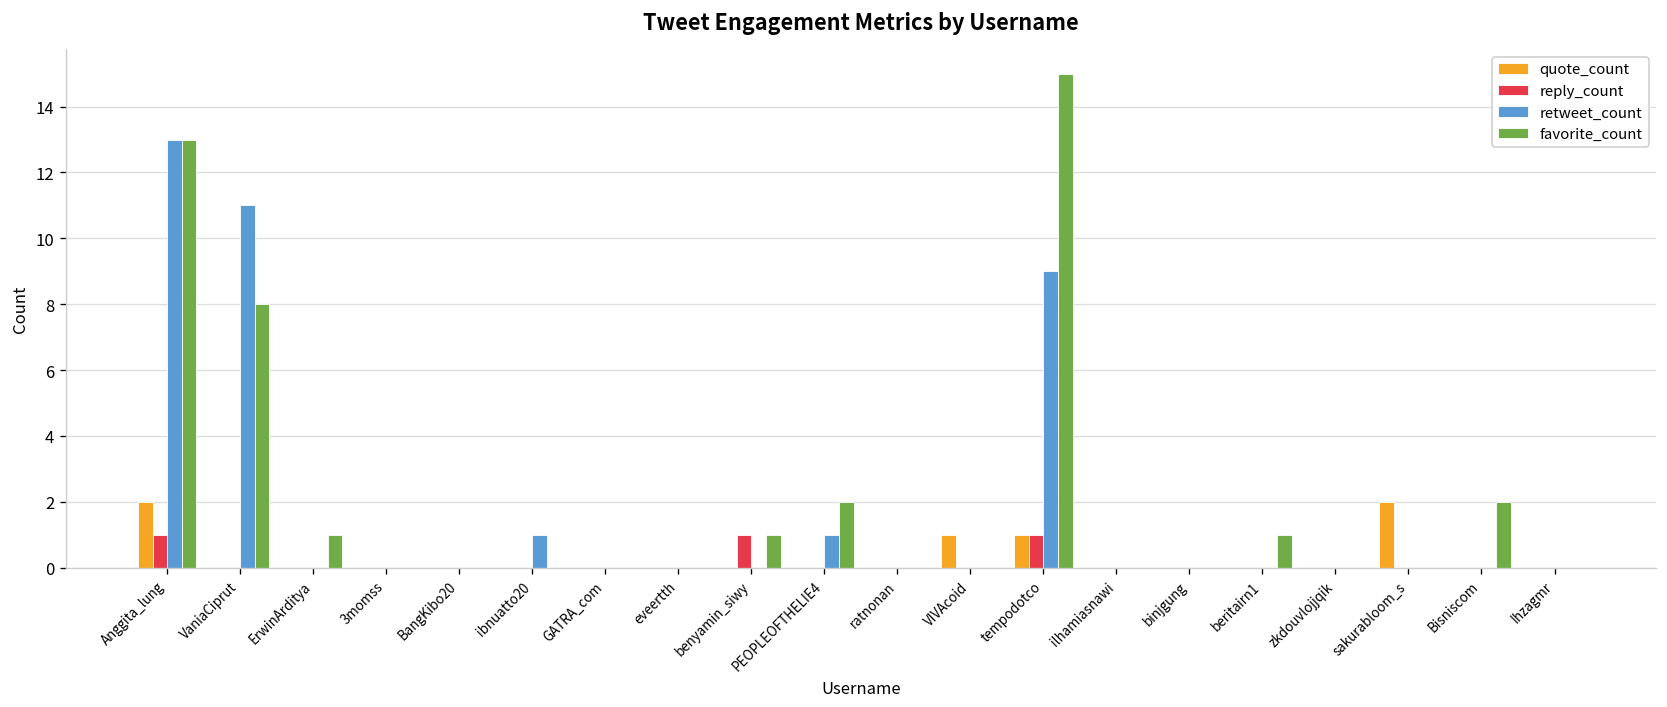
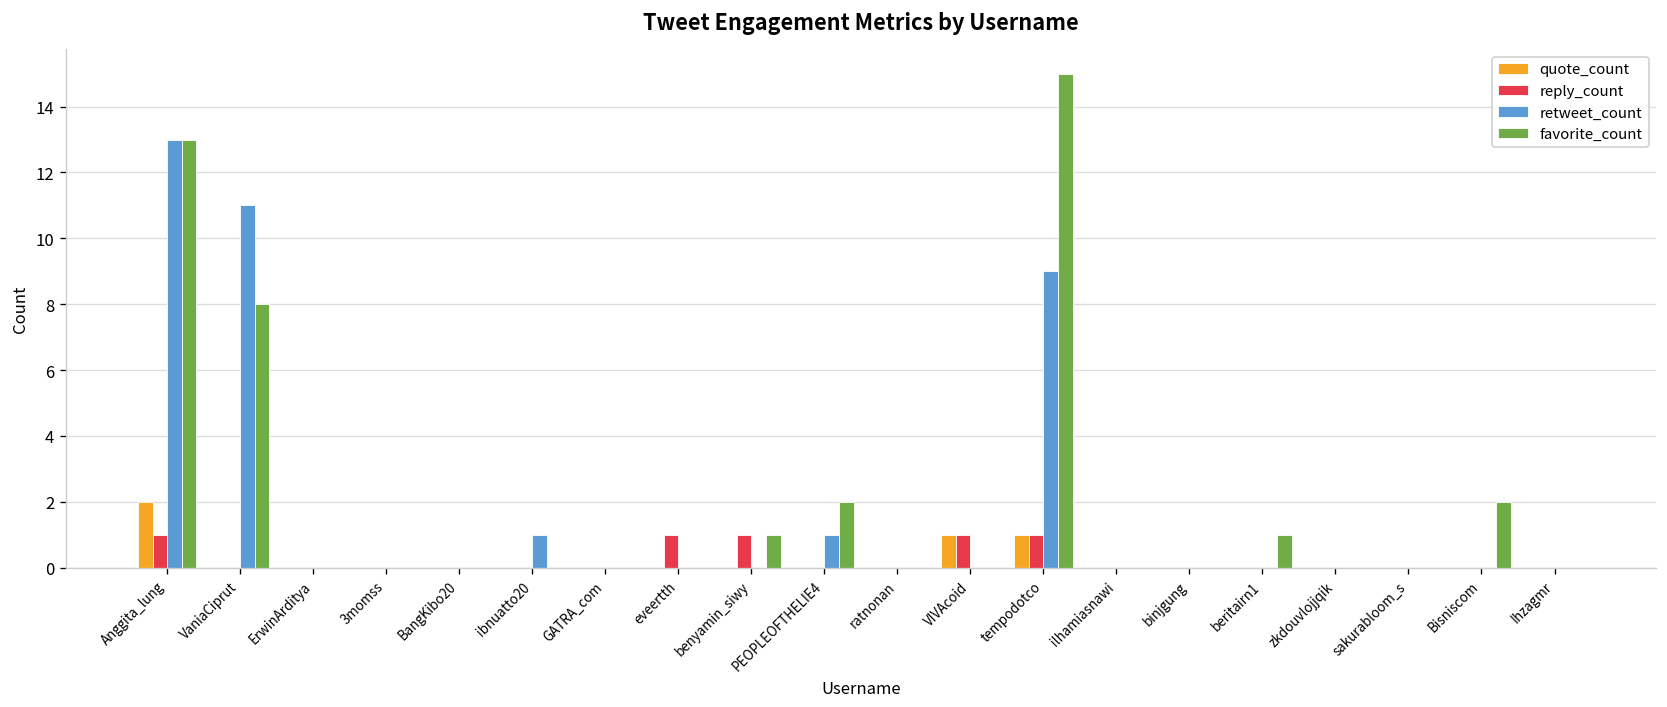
  {
    "quote_count": {
      "Anggita_lung": 2,
      "VaniaCiprut": 0,
      "ErwinArditya": 0,
      "3momss": 0,
      "BangKibo20": 0,
      "ibnuatto20": 0,
      "GATRA_com": 0,
      "eveertth": 0,
      "benyamin_siwy": 0,
      "PEOPLEOFTHELIE4": 0,
      "ratnonan": 0,
      "VIVAcoid": 1,
      "tempodotco": 1,
      "ilhamiasnawi": 0,
      "binjgung": 0,
      "beritairn1": 0,
      "zkdouvlojjqik": 0,
-     "sakurabloom_s": 2,
+     "sakurabloom_s": 0,
      "Bisniscom": 0,
      "Ihzagmr": 0
    },
    "reply_count": {
      "Anggita_lung": 1,
      "VaniaCiprut": 0,
      "ErwinArditya": 0,
      "3momss": 0,
      "BangKibo20": 0,
      "ibnuatto20": 0,
      "GATRA_com": 0,
-     "eveertth": 0,
+     "eveertth": 1,
      "benyamin_siwy": 1,
      "PEOPLEOFTHELIE4": 0,
      "ratnonan": 0,
-     "VIVAcoid": 0,
+     "VIVAcoid": 1,
      "tempodotco": 1,
      "ilhamiasnawi": 0,
      "binjgung": 0,
      "beritairn1": 0,
      "zkdouvlojjqik": 0,
      "sakurabloom_s": 0,
      "Bisniscom": 0,
      "Ihzagmr": 0
    },
    "retweet_count": {
      "Anggita_lung": 13,
      "VaniaCiprut": 11,
      "ErwinArditya": 0,
      "3momss": 0,
      "BangKibo20": 0,
      "ibnuatto20": 1,
      "GATRA_com": 0,
      "eveertth": 0,
      "benyamin_siwy": 0,
      "PEOPLEOFTHELIE4": 1,
      "ratnonan": 0,
      "VIVAcoid": 0,
      "tempodotco": 9,
      "ilhamiasnawi": 0,
      "binjgung": 0,
      "beritairn1": 0,
      "zkdouvlojjqik": 0,
      "sakurabloom_s": 0,
      "Bisniscom": 0,
      "Ihzagmr": 0
    },
    "favorite_count": {
      "Anggita_lung": 13,
      "VaniaCiprut": 8,
-     "ErwinArditya": 1,
+     "ErwinArditya": 0,
      "3momss": 0,
      "BangKibo20": 0,
      "ibnuatto20": 0,
      "GATRA_com": 0,
      "eveertth": 0,
      "benyamin_siwy": 1,
      "PEOPLEOFTHELIE4": 2,
      "ratnonan": 0,
      "VIVAcoid": 0,
      "tempodotco": 15,
      "ilhamiasnawi": 0,
      "binjgung": 0,
      "beritairn1": 1,
      "zkdouvlojjqik": 0,
      "sakurabloom_s": 0,
      "Bisniscom": 2,
      "Ihzagmr": 0
    }
  }
